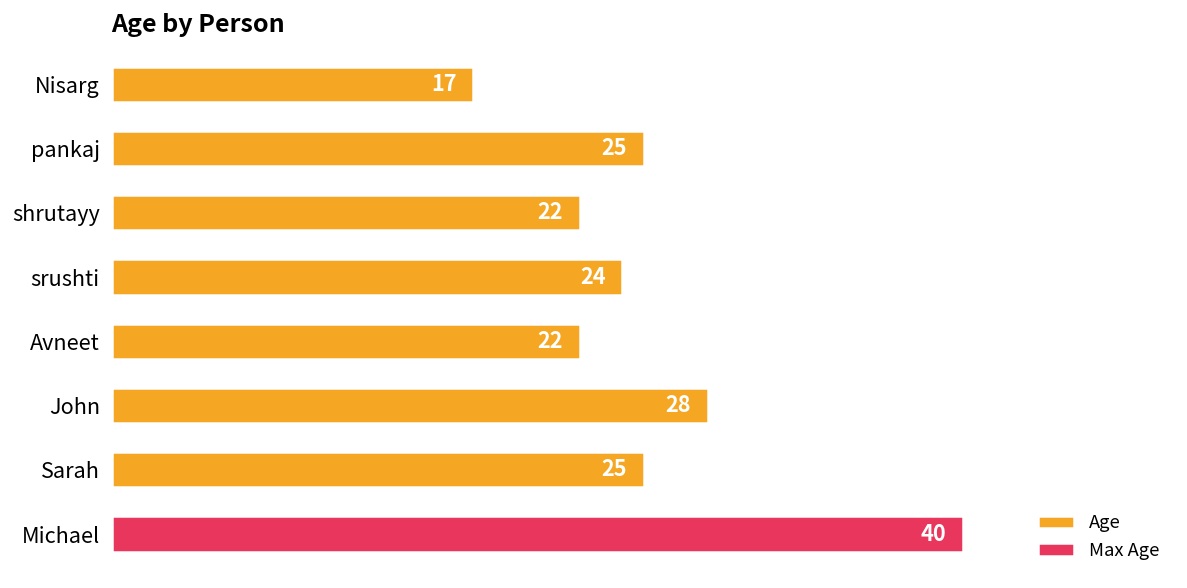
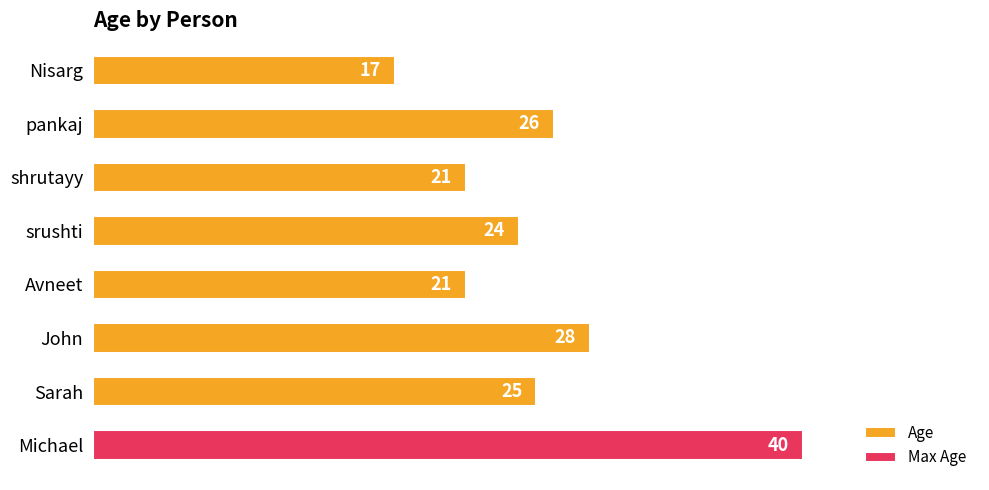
  {
    "Age": {
      "Nisarg": 17,
-     "pankaj": 25,
-     "shrutayy": 22,
+     "pankaj": 26,
+     "shrutayy": 21,
      "srushti": 24,
-     "Avneet": 22,
+     "Avneet": 21,
      "John": 28,
      "Sarah": 25,
      "Michael": 40
    },
    "Max Age": {
      "Michael": 40
    }
  }
